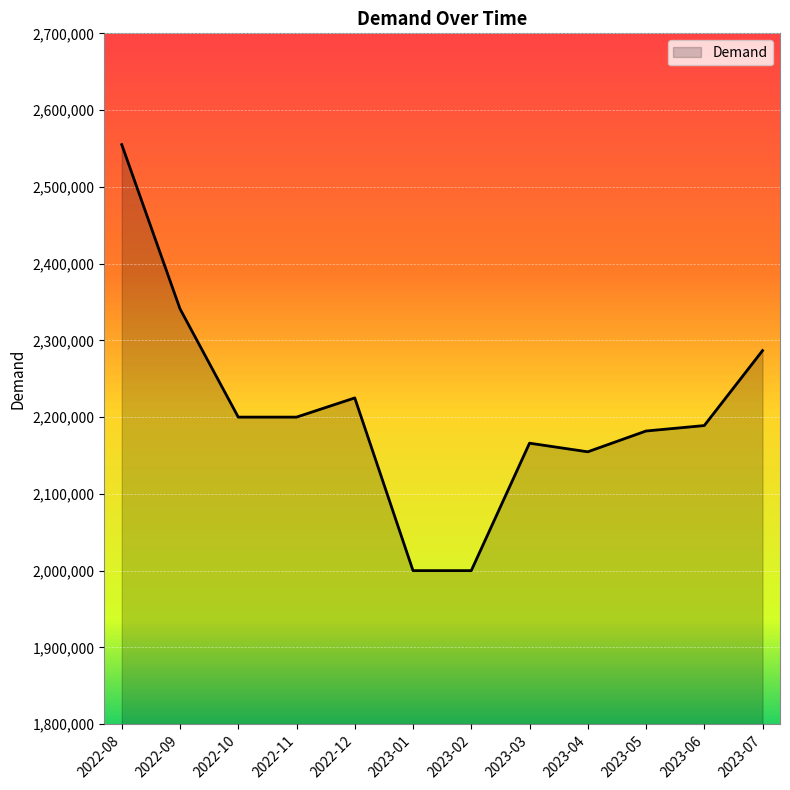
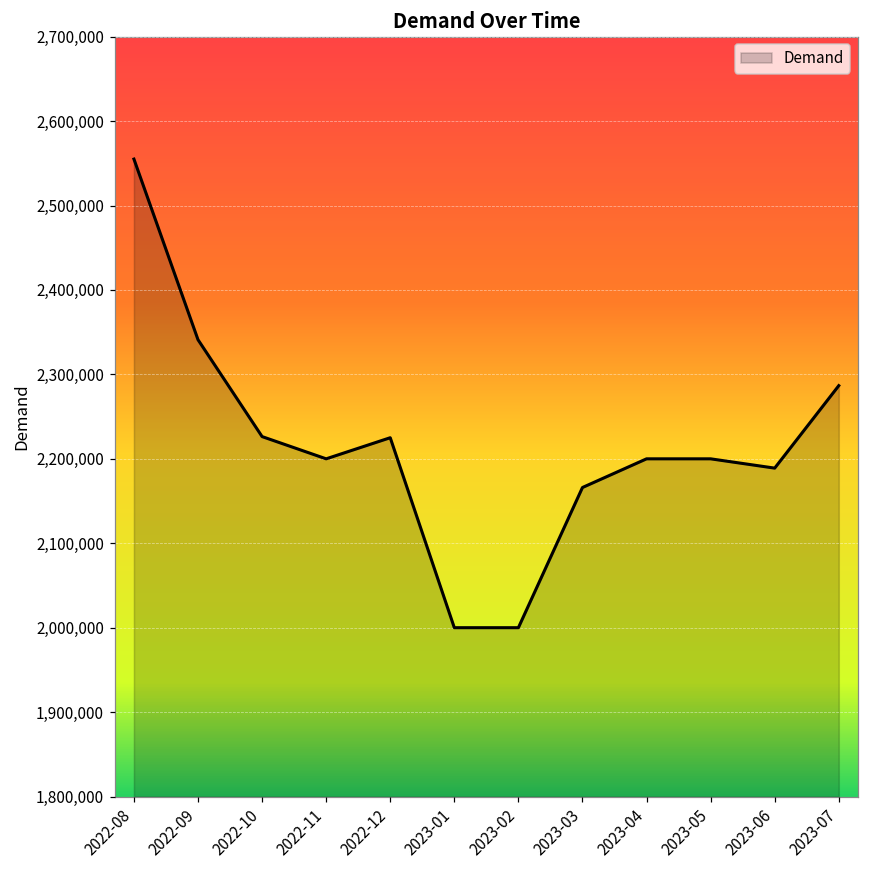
  {
    "2022-08": "2,560,000",
    "2022-09": "2,340,000",
-   "2022-10": "2,200,000",
+   "2022-10": "2,230,000",
    "2022-11": "2,200,000",
    "2022-12": "2,230,000",
    "2023-01": "2,000,000",
    "2023-02": "2,000,000",
    "2023-03": "2,170,000",
-   "2023-04": "2,150,000",
-   "2023-05": "2,180,000",
+   "2023-04": "2,200,000",
+   "2023-05": "2,200,000",
    "2023-06": "2,190,000",
    "2023-07": "2,290,000"
  }
